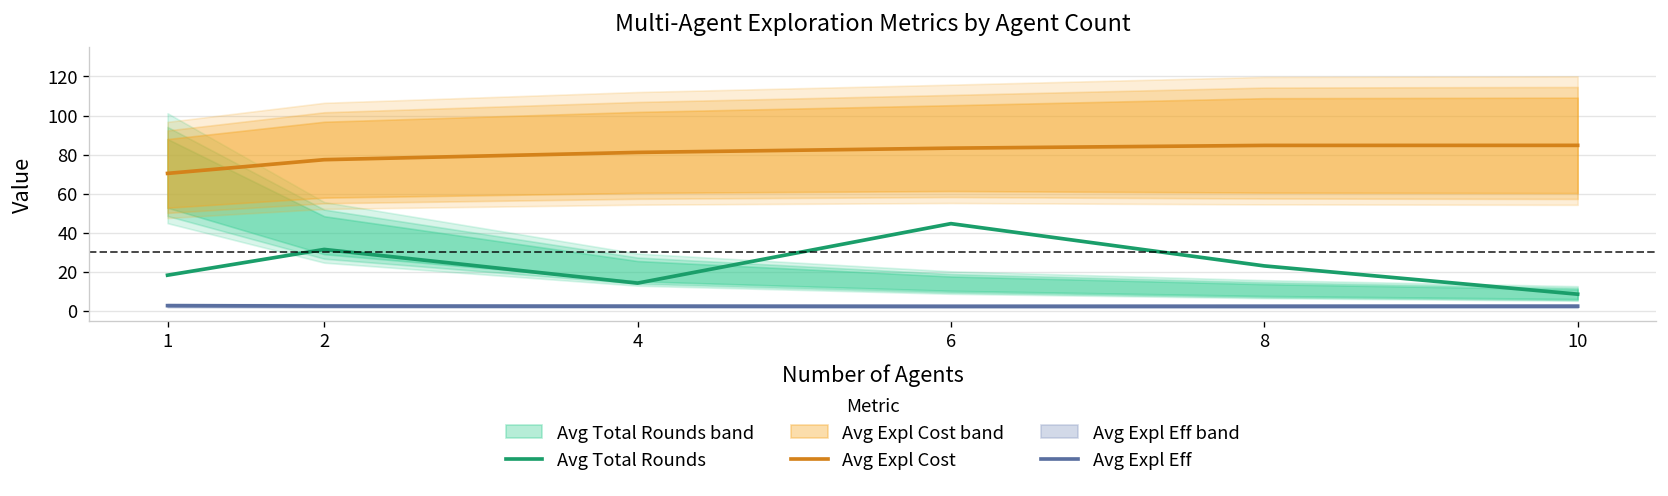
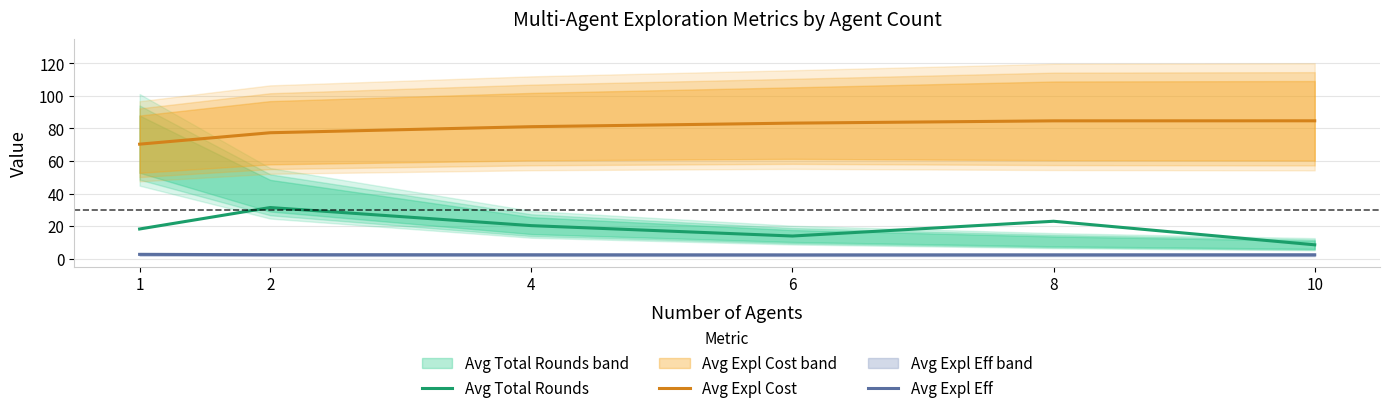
  {
    "Avg Total Rounds": {
      "1": 18,
      "2": 31,
-     "4": 14,
-     "6": 45,
+     "4": 20,
+     "6": 14,
      "8": 23,
      "10": 8
    }
  }
